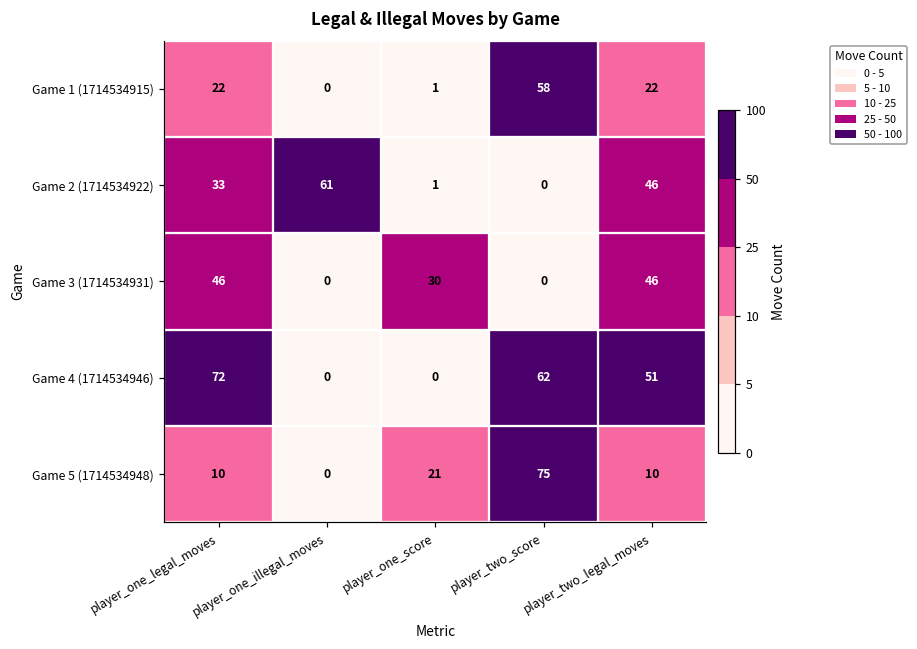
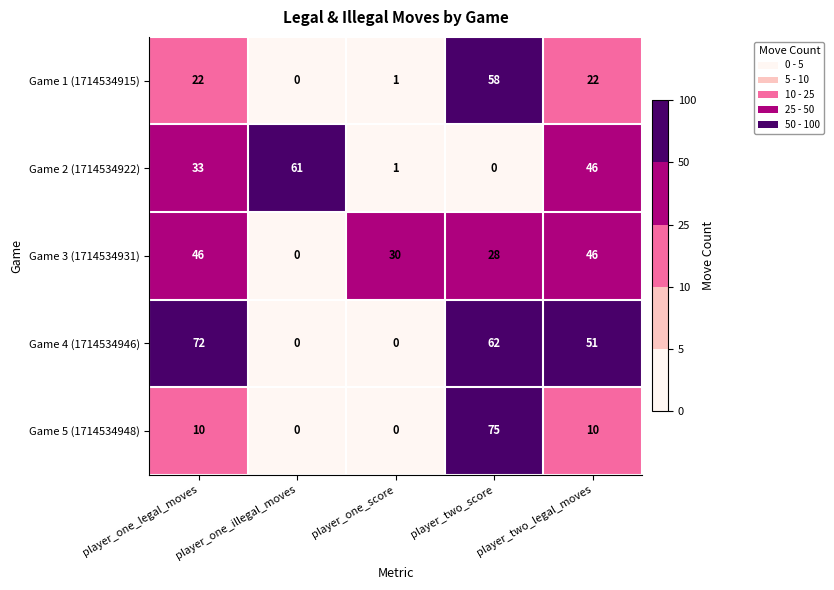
  {
    "Game 1 (1714534915)": {
      "player_one_legal_moves": 22,
      "player_one_illegal_moves": 0,
      "player_one_score": 1,
      "player_two_score": 58,
      "player_two_legal_moves": 22
    },
    "Game 2 (1714534922)": {
      "player_one_legal_moves": 33,
      "player_one_illegal_moves": 61,
      "player_one_score": 1,
      "player_two_score": 0,
      "player_two_legal_moves": 46
    },
    "Game 3 (1714534931)": {
      "player_one_legal_moves": 46,
      "player_one_illegal_moves": 0,
      "player_one_score": 30,
-     "player_two_score": 0,
+     "player_two_score": 28,
      "player_two_legal_moves": 46
    },
    "Game 4 (1714534946)": {
      "player_one_legal_moves": 72,
      "player_one_illegal_moves": 0,
      "player_one_score": 0,
      "player_two_score": 62,
      "player_two_legal_moves": 51
    },
    "Game 5 (1714534948)": {
      "player_one_legal_moves": 10,
      "player_one_illegal_moves": 0,
-     "player_one_score": 21,
+     "player_one_score": 0,
      "player_two_score": 75,
      "player_two_legal_moves": 10
    }
  }
